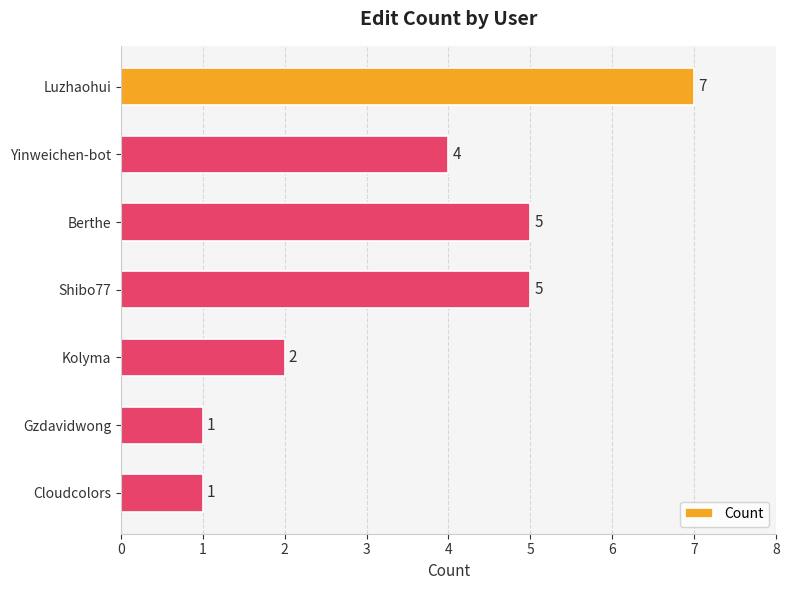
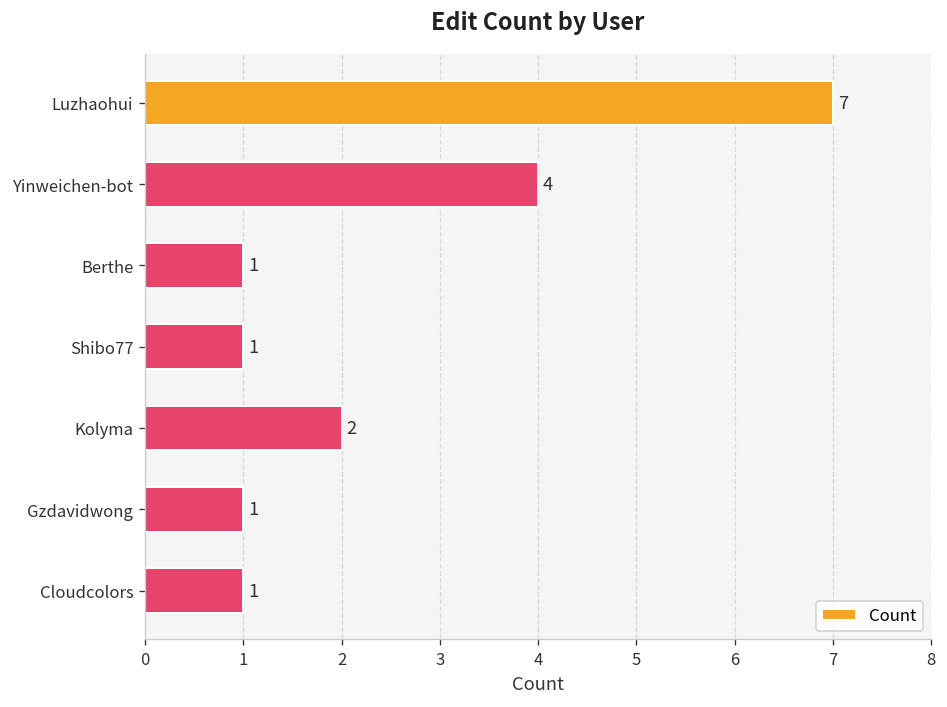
  {
    "Luzhaohui": 7,
    "Yinweichen-bot": 4,
-   "Berthe": 5,
-   "Shibo77": 5,
+   "Berthe": 1,
+   "Shibo77": 1,
    "Kolyma": 2,
    "Gzdavidwong": 1,
    "Cloudcolors": 1
  }
